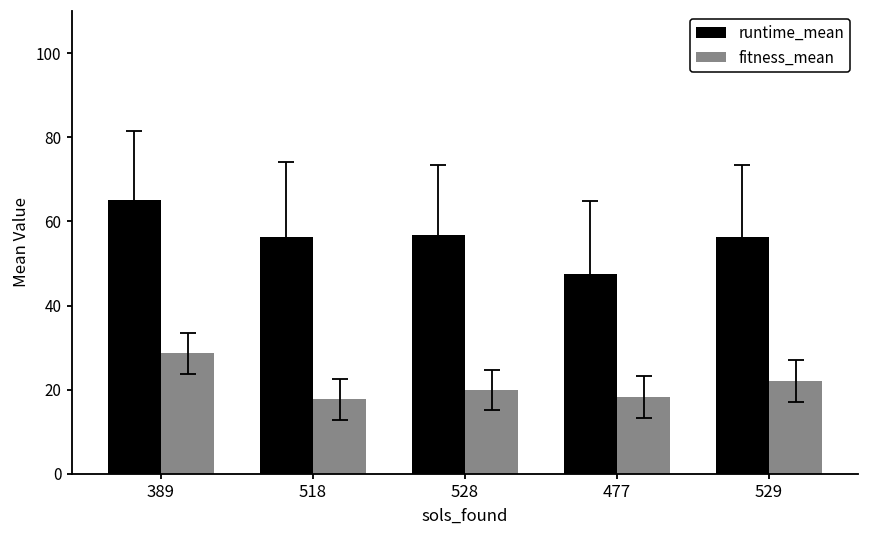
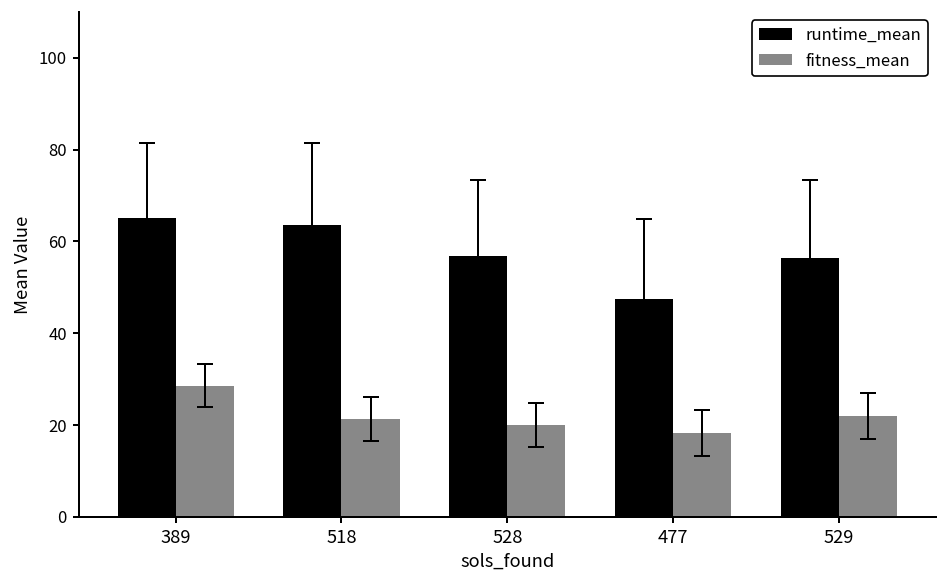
  {
    "runtime_mean": {
      "389": 65,
-     "518": 56,
+     "518": 64,
      "528": 57,
      "477": 47,
      "529": 56
    },
    "fitness_mean": {
      "389": 29,
-     "518": 18,
+     "518": 21,
      "528": 20,
      "477": 18,
      "529": 22
    }
  }
